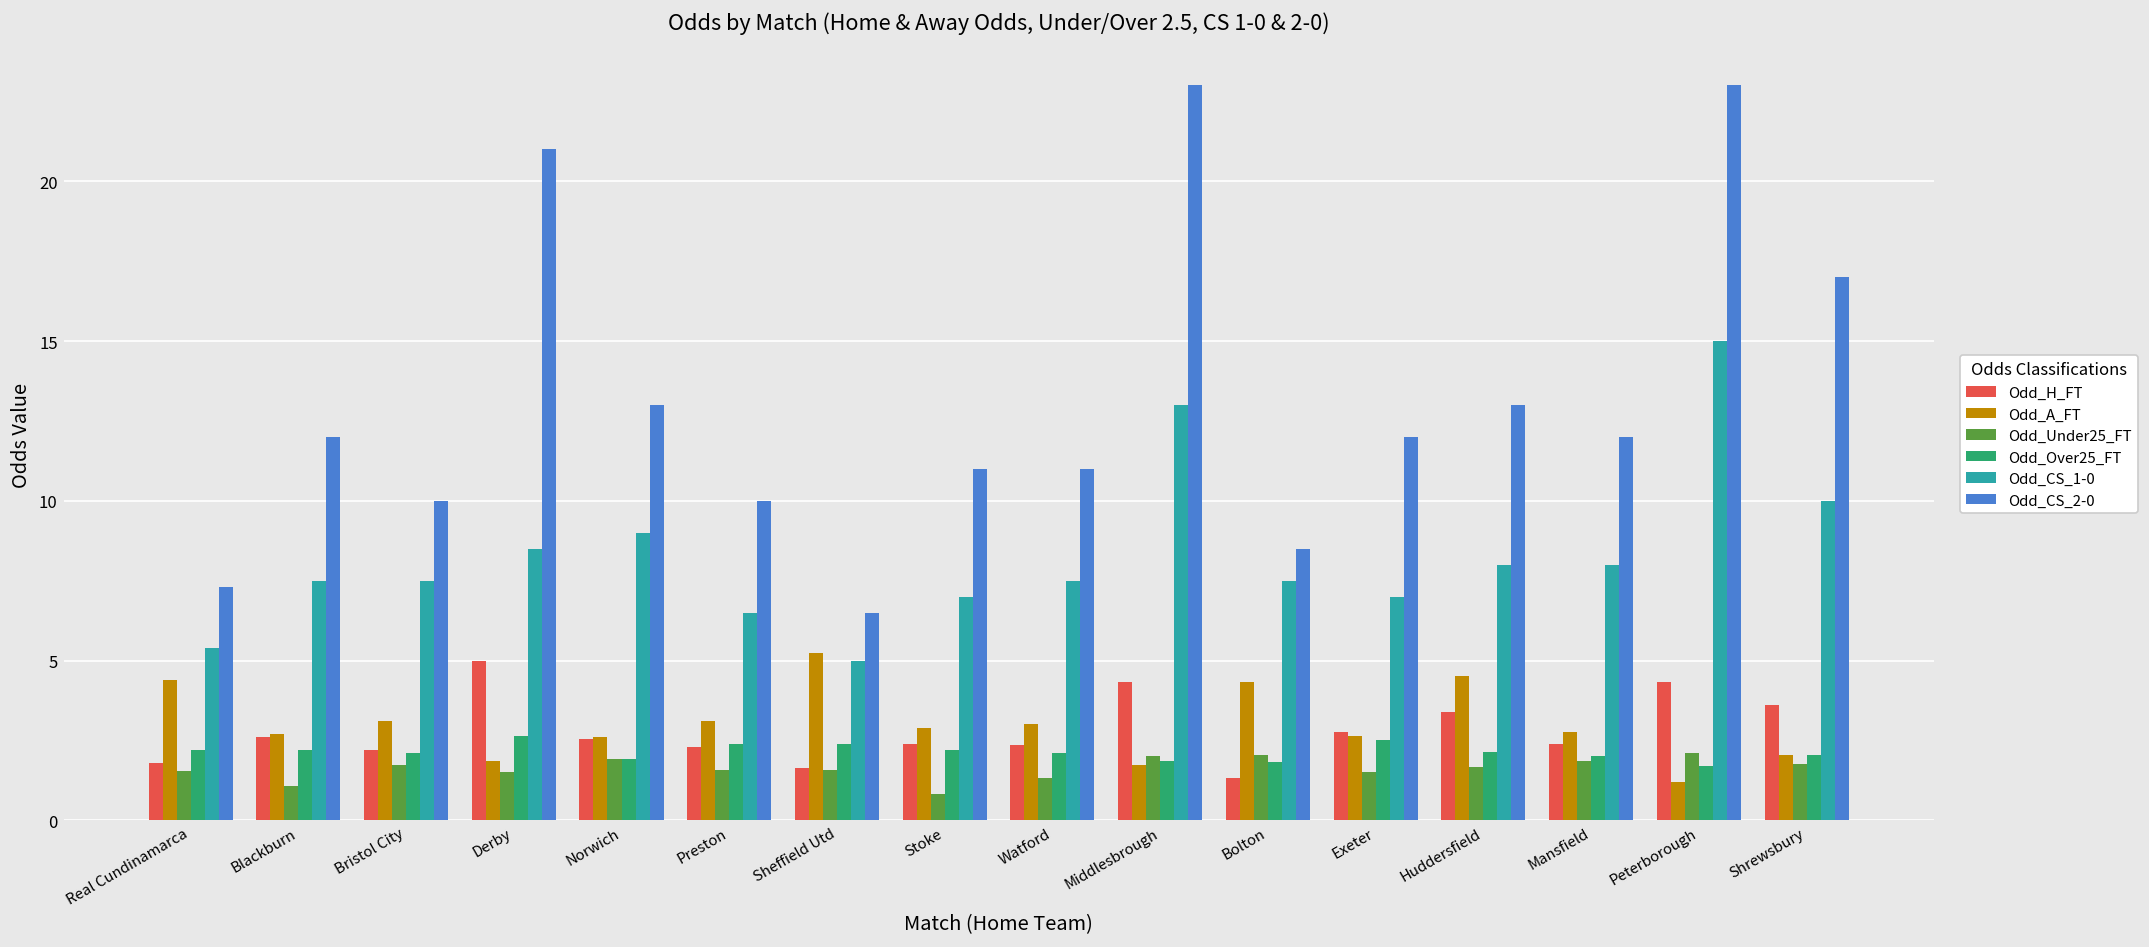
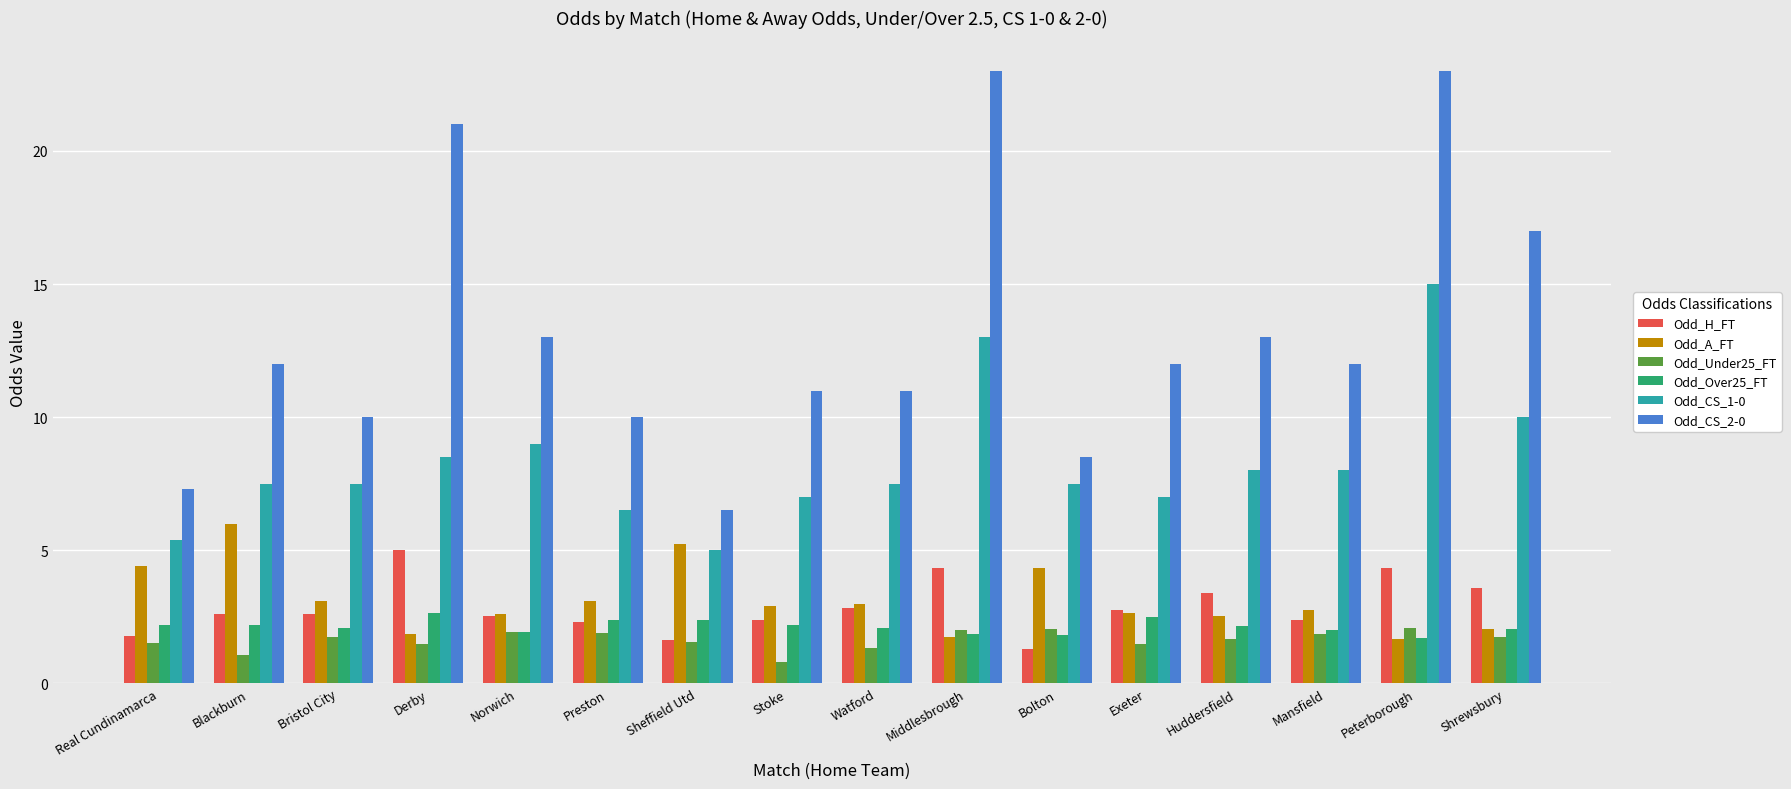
  {
    "Odd_H_FT": {
      "Real Cundinamarca": 1.8,
      "Blackburn": 2.6,
-     "Bristol City": 2.2,
+     "Bristol City": 2.6,
      "Derby": 5.0,
      "Norwich": 2.6,
      "Preston": 2.3,
      "Sheffield Utd": 1.7,
      "Stoke": 2.4,
-     "Watford": 2.4,
+     "Watford": 2.8,
      "Middlesbrough": 4.3,
      "Bolton": 1.3,
      "Exeter": 2.8,
      "Huddersfield": 3.4,
      "Mansfield": 2.4,
      "Peterborough": 4.3,
      "Shrewsbury": 3.6
    },
    "Odd_A_FT": {
      "Real Cundinamarca": 4.4,
-     "Blackburn": 2.7,
+     "Blackburn": 6.0,
      "Bristol City": 3.1,
      "Derby": 1.9,
      "Norwich": 2.6,
      "Preston": 3.1,
      "Sheffield Utd": 5.3,
      "Stoke": 2.9,
      "Watford": 3.0,
      "Middlesbrough": 1.7,
      "Bolton": 4.3,
      "Exeter": 2.6,
-     "Huddersfield": 4.5,
+     "Huddersfield": 2.6,
      "Mansfield": 2.8,
-     "Peterborough": 1.2,
+     "Peterborough": 1.7,
      "Shrewsbury": 2.1
    },
    "Odd_Under25_FT": {
      "Real Cundinamarca": 1.5,
      "Blackburn": 1.1,
      "Bristol City": 1.7,
      "Derby": 1.5,
      "Norwich": 1.9,
-     "Preston": 1.6,
+     "Preston": 1.9,
      "Sheffield Utd": 1.6,
      "Stoke": 0.8,
      "Watford": 1.3,
      "Middlesbrough": 2.0,
      "Bolton": 2.0,
      "Exeter": 1.5,
      "Huddersfield": 1.7,
      "Mansfield": 1.9,
      "Peterborough": 2.1,
      "Shrewsbury": 1.8
    },
    "Odd_CS_2-0": {
      "Real Cundinamarca": 7.3,
      "Blackburn": 12.0,
      "Bristol City": 10.0,
      "Derby": 21.0,
      "Norwich": 13.0,
      "Preston": 10.0,
      "Sheffield Utd": 6.5,
      "Stoke": 11.0,
      "Watford": 11.0,
      "Middlesbrough": 23.0,
      "Bolton": 8.5,
      "Exeter": 12.0,
      "Huddersfield": 13.0,
      "Mansfield": 12.0,
      "Peterborough": 23.0,
      "Shrewsbury": 17.0
    }
  }
